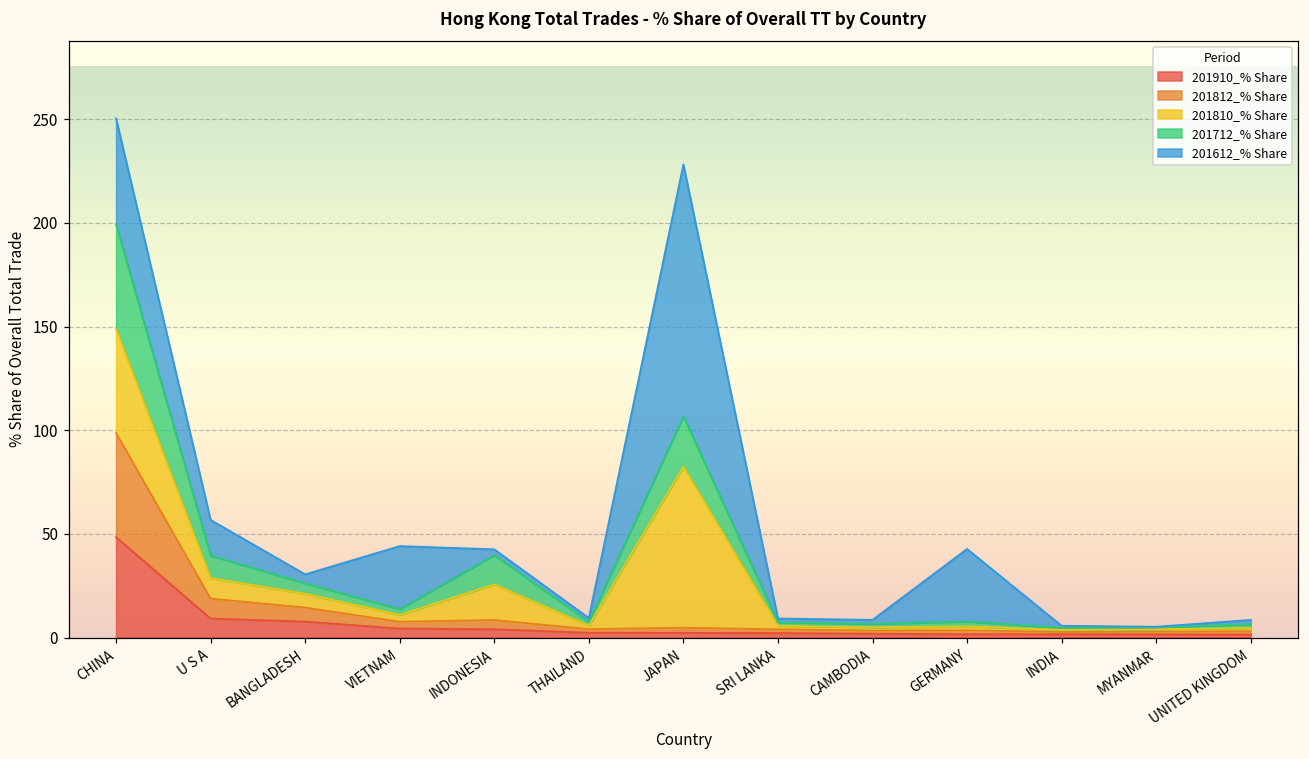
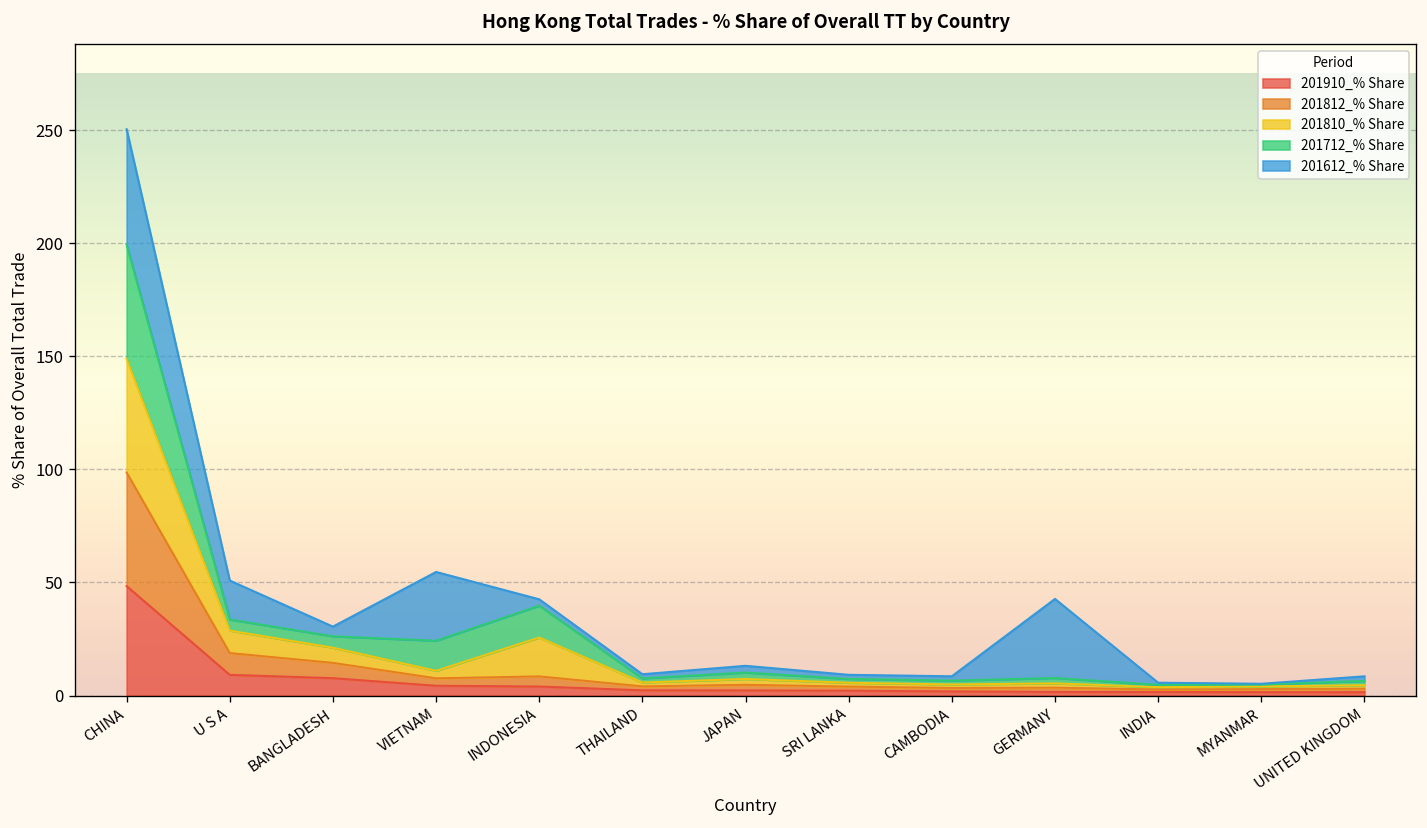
  {
    "201810_% Share": {
      "CHINA": 50,
      "U S A": 10,
      "BANGLADESH": 7,
      "VIETNAM": 3,
      "INDONESIA": 17,
      "THAILAND": 2,
-     "JAPAN": 78,
+     "JAPAN": 3,
      "SRI LANKA": 2,
      "CAMBODIA": 2,
      "GERMANY": 2,
      "UNITED KINGDOM": 2
    },
    "201712_% Share": {
      "CHINA": 50,
-     "U S A": 11,
+     "U S A": 5,
      "BANGLADESH": 5,
-     "VIETNAM": 3,
+     "VIETNAM": 13,
      "INDONESIA": 14,
      "THAILAND": 2,
-     "JAPAN": 24,
+     "JAPAN": 3,
      "SRI LANKA": 2,
      "CAMBODIA": 2,
      "GERMANY": 2,
      "UNITED KINGDOM": 2
    },
    "201612_% Share": {
      "CHINA": 51,
      "U S A": 17,
      "BANGLADESH": 4,
      "VIETNAM": 30,
      "INDONESIA": 3,
      "THAILAND": 2,
-     "JAPAN": 121,
+     "JAPAN": 3,
      "SRI LANKA": 2,
      "CAMBODIA": 2,
      "GERMANY": 35,
      "UNITED KINGDOM": 2
    }
  }
